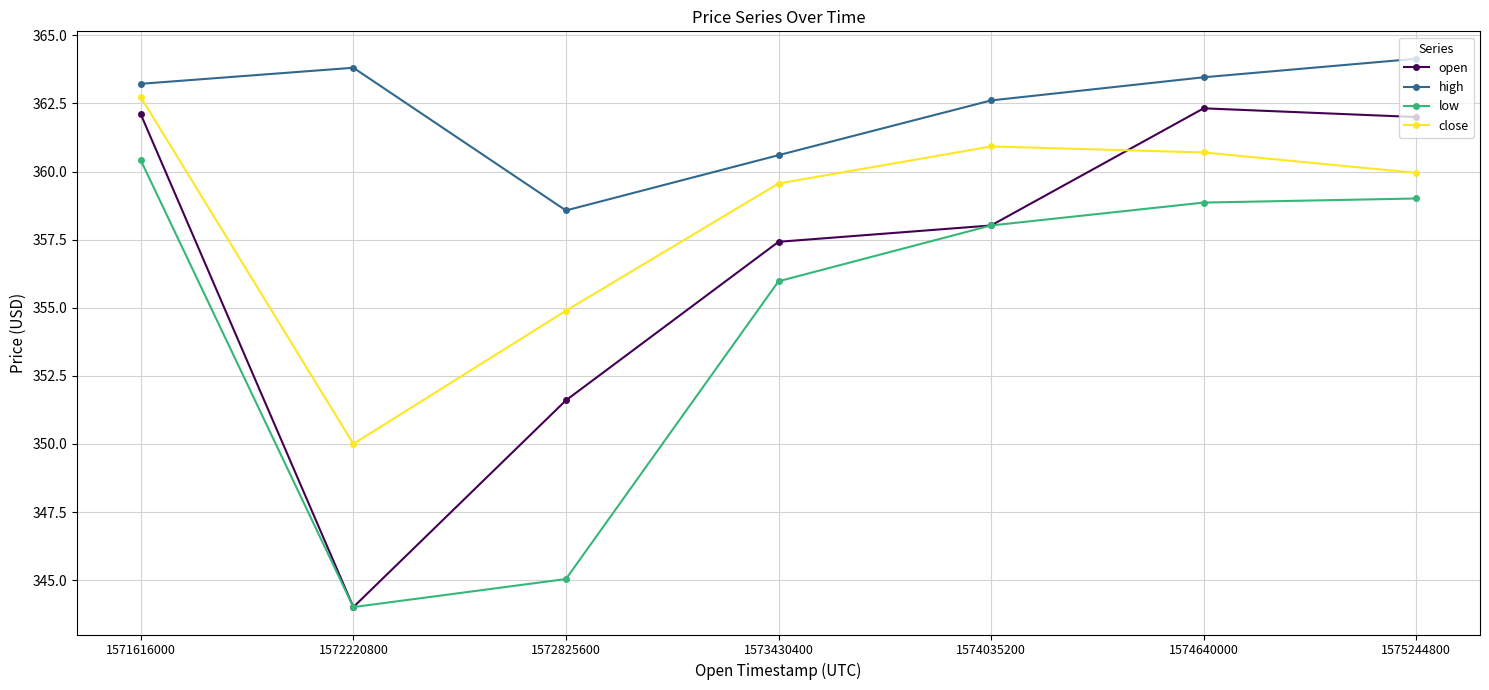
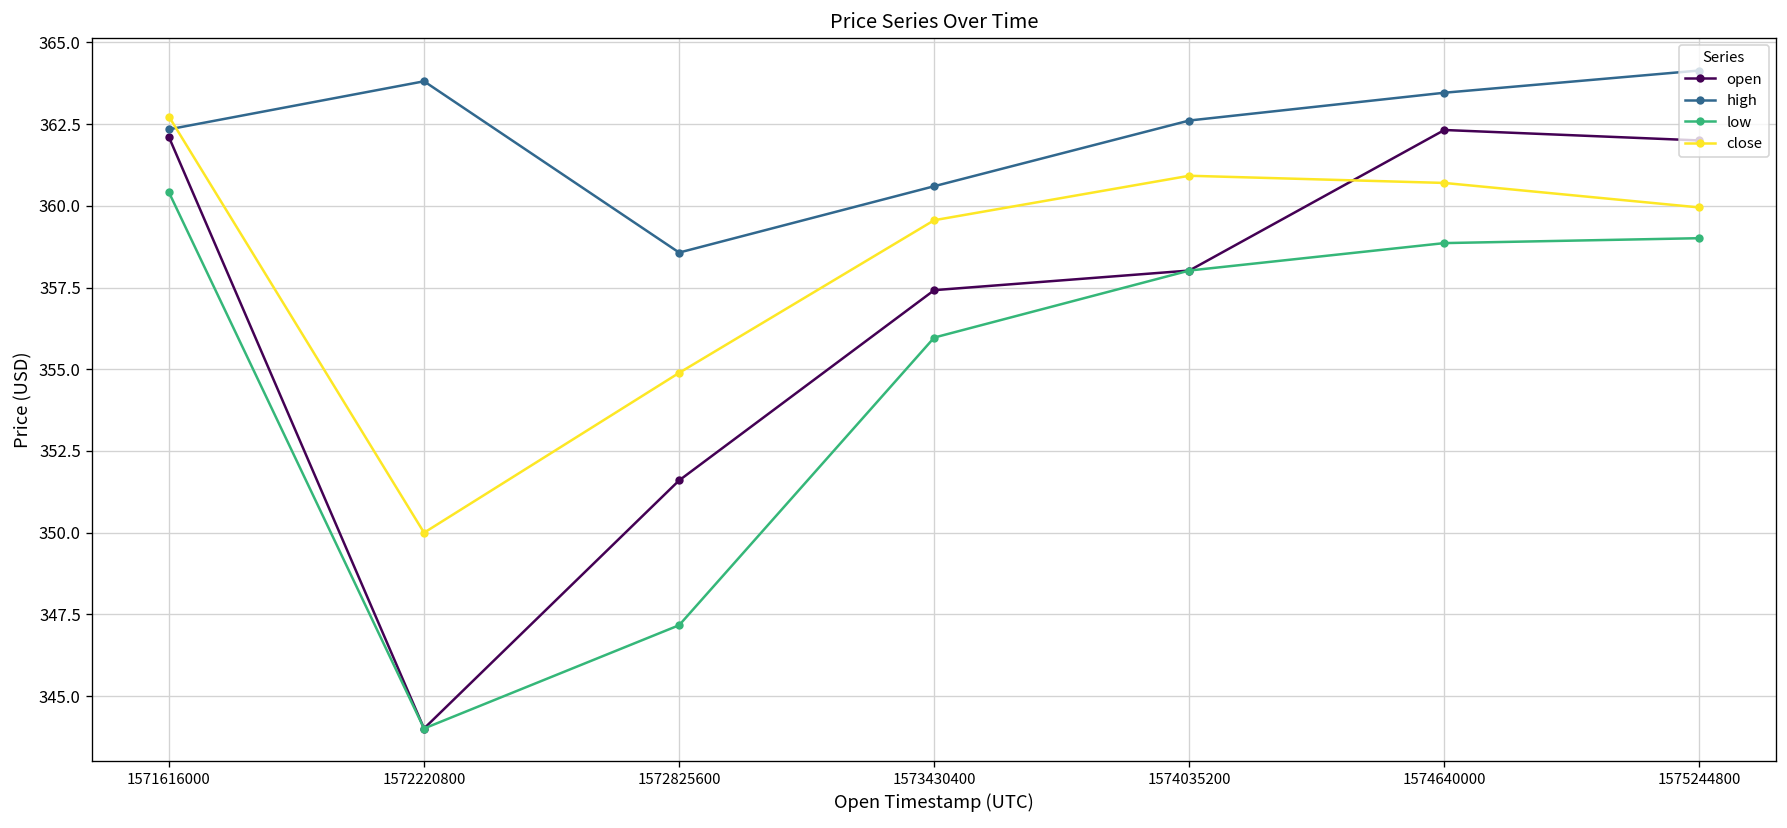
  {
    "open": {
      "1571616000": 362.1,
      "1572825600": 351.6,
      "1573430400": 357.4,
      "1574640000": 362.3
    },
    "high": {
-     "1571616000": 363.2,
+     "1571616000": 362.3,
      "1572220800": 363.8,
      "1572825600": 358.6,
      "1573430400": 360.6,
      "1574035200": 362.6,
      "1574640000": 363.5
    },
    "low": {
      "1571616000": 360.4,
-     "1572825600": 345.0,
+     "1572825600": 347.2,
      "1573430400": 356.0,
      "1574640000": 358.9,
      "1575244800": 359.0
    },
    "close": {
      "1571616000": 362.7,
      "1572220800": 350.0,
      "1572825600": 354.9,
      "1573430400": 359.6,
      "1574035200": 360.9,
      "1574640000": 360.7,
      "1575244800": 360.0
    }
  }
